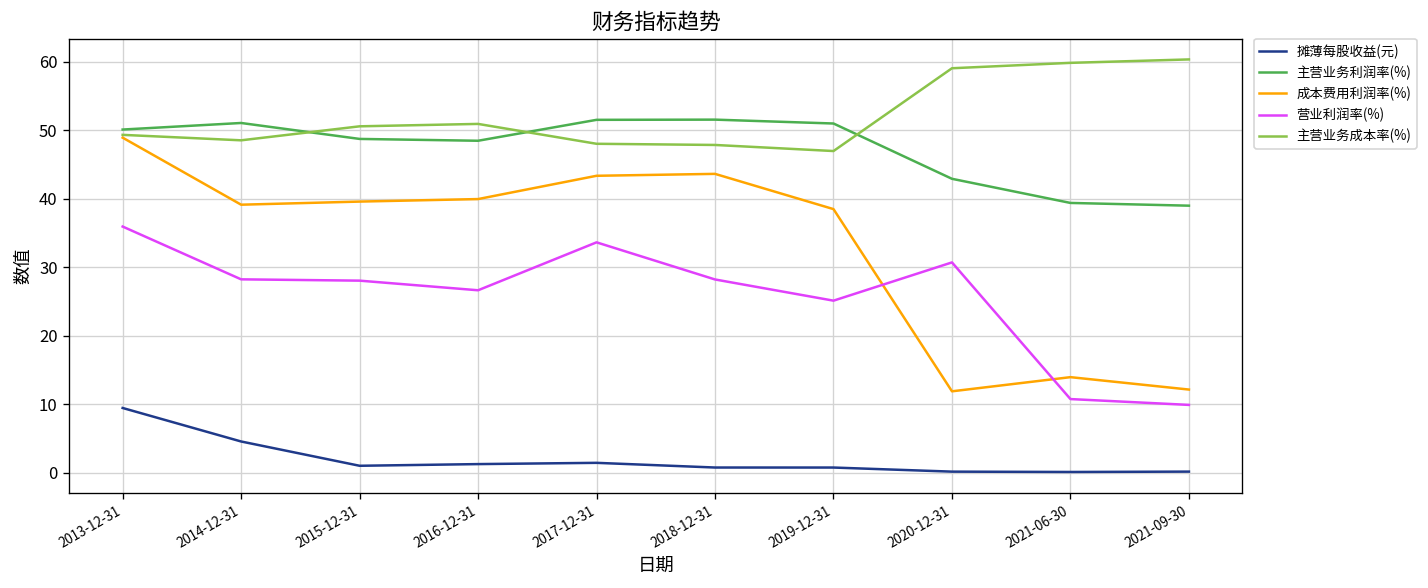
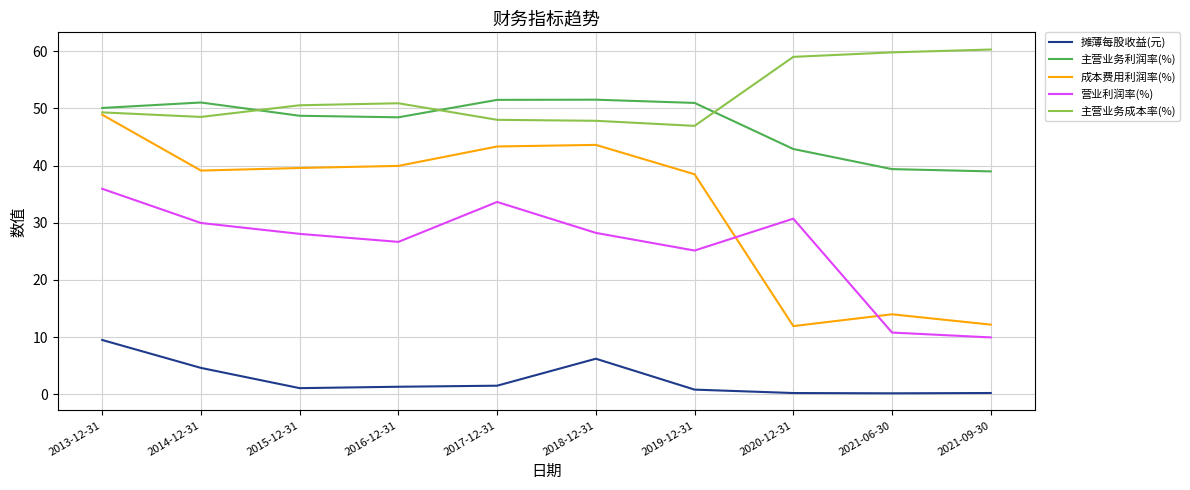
  {
    "摊薄每股收益(元)": {
      "2013-12-31": 9,
      "2014-12-31": 5,
      "2015-12-31": 1,
      "2016-12-31": 1,
      "2017-12-31": 1,
-     "2018-12-31": 1,
+     "2018-12-31": 6,
      "2019-12-31": 1,
      "2020-12-31": 0,
      "2021-06-30": 0,
      "2021-09-30": 0
    },
    "主营业务利润率(%)": {
      "2013-12-31": 50,
      "2014-12-31": 51,
      "2015-12-31": 49,
      "2016-12-31": 48,
      "2017-12-31": 52,
      "2018-12-31": 52,
      "2019-12-31": 51,
      "2020-12-31": 43,
      "2021-06-30": 39,
      "2021-09-30": 39
    },
    "成本费用利润率(%)": {
      "2014-12-31": 39,
      "2015-12-31": 40,
      "2016-12-31": 40,
      "2017-12-31": 43,
      "2018-12-31": 44,
      "2019-12-31": 38,
      "2020-12-31": 12,
      "2021-06-30": 14,
      "2021-09-30": 12
    },
    "营业利润率(%)": {
      "2013-12-31": 36,
-     "2014-12-31": 28,
+     "2014-12-31": 30,
      "2015-12-31": 28,
      "2016-12-31": 27,
      "2017-12-31": 34,
      "2018-12-31": 28,
      "2019-12-31": 25,
      "2020-12-31": 31,
      "2021-06-30": 11,
      "2021-09-30": 10
    },
    "主营业务成本率(%)": {
      "2014-12-31": 49,
      "2015-12-31": 51,
      "2016-12-31": 51,
      "2017-12-31": 48,
      "2018-12-31": 48,
      "2019-12-31": 47,
      "2020-12-31": 59,
      "2021-06-30": 60,
      "2021-09-30": 60
    }
  }
